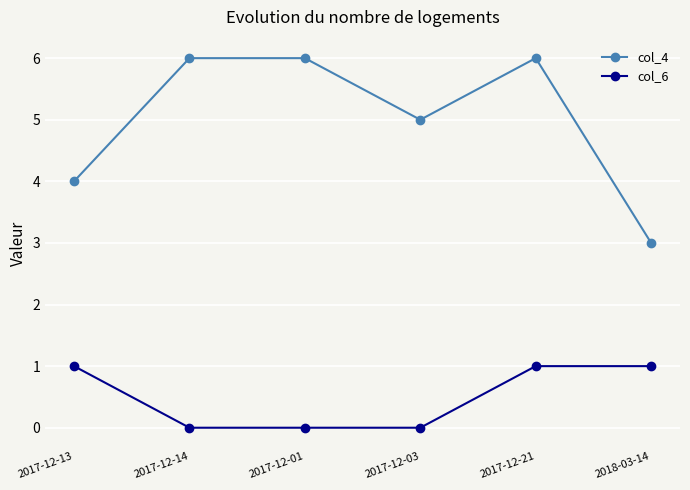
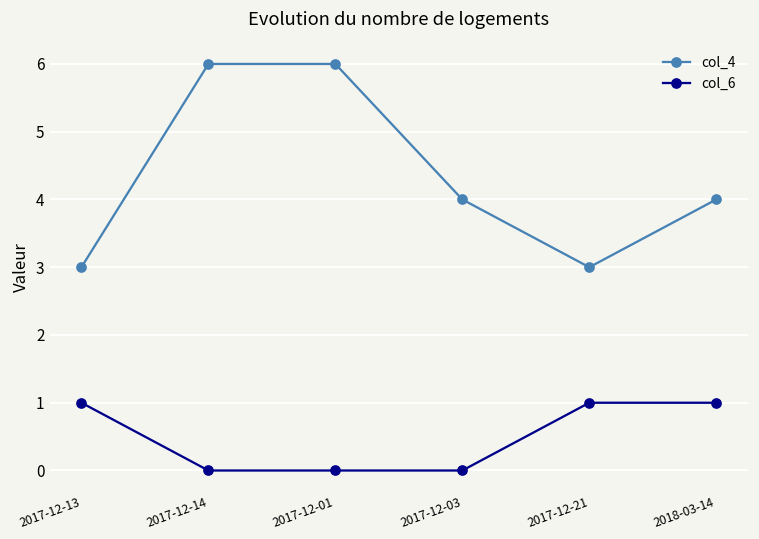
  {
    "col_4": {
-     "2017-12-13": 4,
+     "2017-12-13": 3,
      "2017-12-14": 6,
      "2017-12-01": 6,
-     "2017-12-03": 5,
-     "2017-12-21": 6,
-     "2018-03-14": 3
+     "2017-12-03": 4,
+     "2017-12-21": 3,
+     "2018-03-14": 4
    },
    "col_6": {
      "2017-12-13": 1,
      "2017-12-14": 0,
      "2017-12-01": 0,
      "2017-12-03": 0,
      "2017-12-21": 1,
      "2018-03-14": 1
    }
  }
